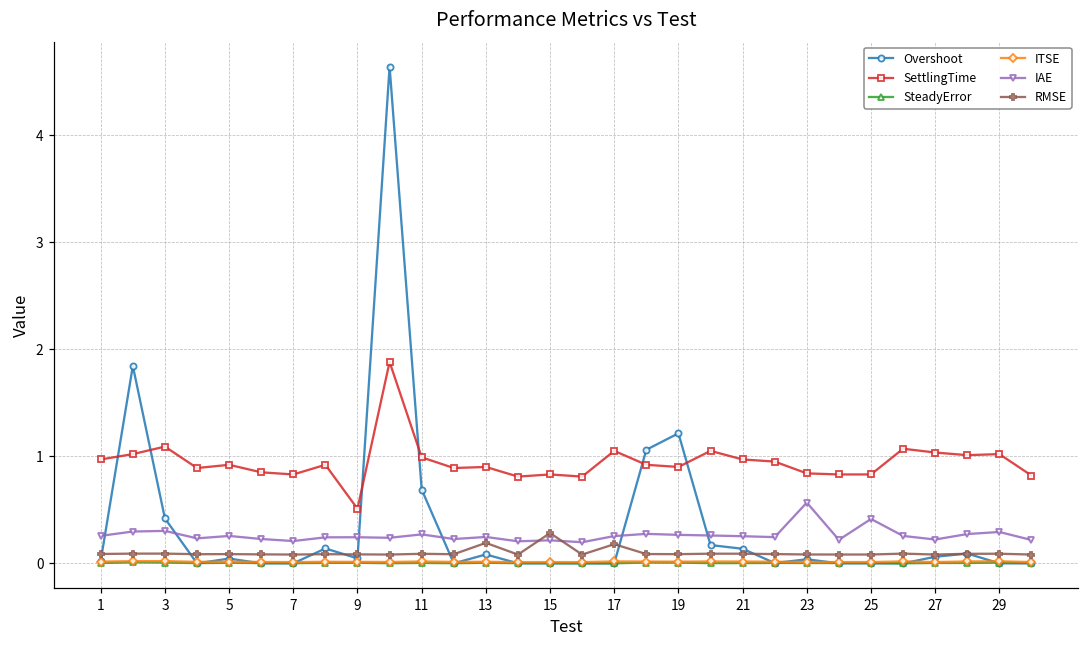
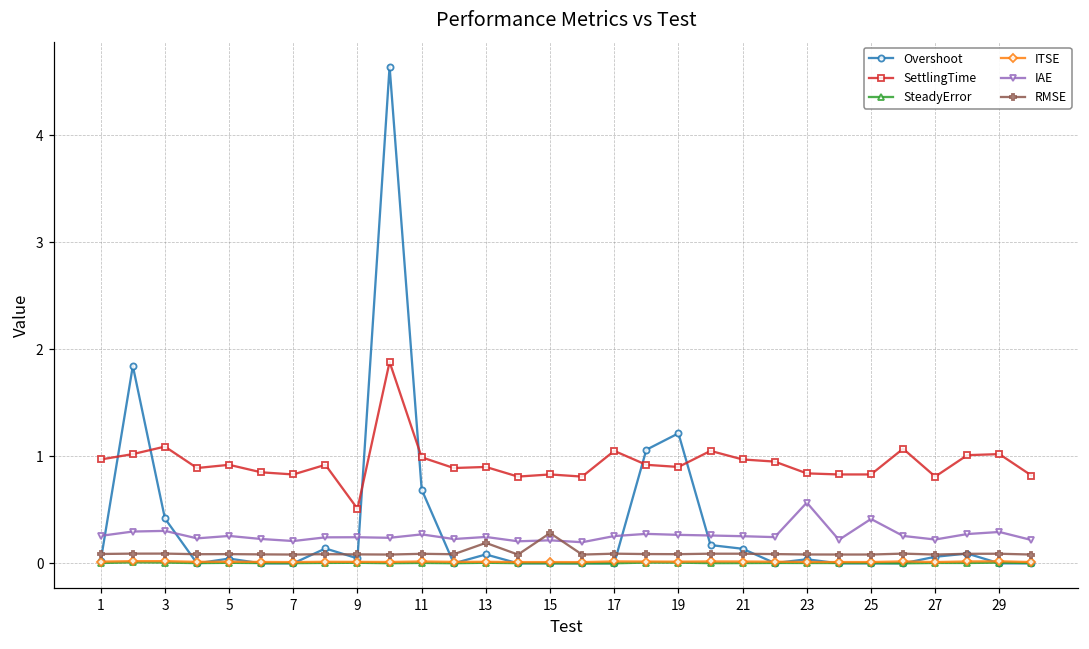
  {
    "Overshoot": {
      "3": 0.4,
      "5": 0.0,
      "9": 0.0,
      "11": 0.7,
      "13": 0.1,
      "19": 1.2,
      "21": 0.1
    },
    "SettlingTime": {
      "1": 1.0,
      "3": 1.1,
      "5": 0.9,
      "7": 0.8,
      "9": 0.5,
      "11": 1.0,
      "13": 0.9,
      "15": 0.8,
      "17": 1.1,
      "19": 0.9,
      "21": 1.0,
      "23": 0.8,
      "25": 0.8,
-     "27": 1.0,
+     "27": 0.8,
      "29": 1.0
    },
    "IAE": {
      "1": 0.3,
      "3": 0.3,
      "5": 0.3,
      "7": 0.2,
      "9": 0.2,
      "11": 0.3,
      "13": 0.2,
      "15": 0.2,
      "17": 0.3,
      "19": 0.3,
      "21": 0.3,
      "23": 0.6,
      "25": 0.4,
      "27": 0.2,
      "29": 0.3
    },
    "RMSE": {
      "1": 0.1,
      "3": 0.1,
      "5": 0.1,
      "7": 0.1,
      "9": 0.1,
      "11": 0.1,
      "13": 0.2,
      "15": 0.3,
-     "17": 0.2,
+     "17": 0.1,
      "19": 0.1,
      "21": 0.1,
      "23": 0.1,
      "25": 0.1,
      "29": 0.1
    }
  }
